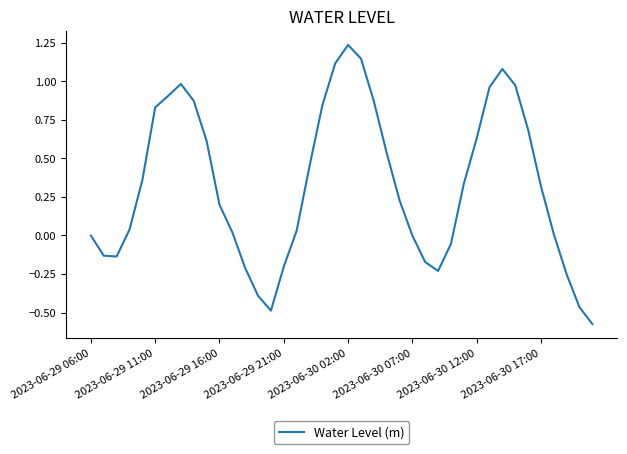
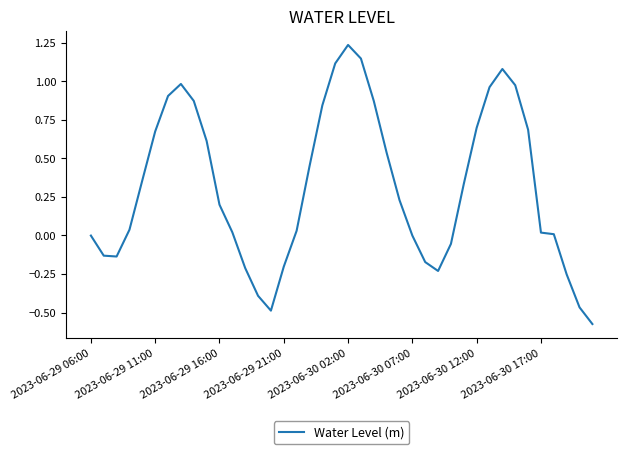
  {
    "2023-06-29 06:00": 0.00,
-   "2023-06-29 11:00": 0.83,
+   "2023-06-29 11:00": 0.67,
    "2023-06-29 16:00": 0.20,
    "2023-06-29 21:00": -0.20,
    "2023-06-30 02:00": 1.24,
    "2023-06-30 07:00": 0.00,
-   "2023-06-30 12:00": 0.63,
-   "2023-06-30 17:00": 0.32
+   "2023-06-30 12:00": 0.70,
+   "2023-06-30 17:00": 0.02
  }
